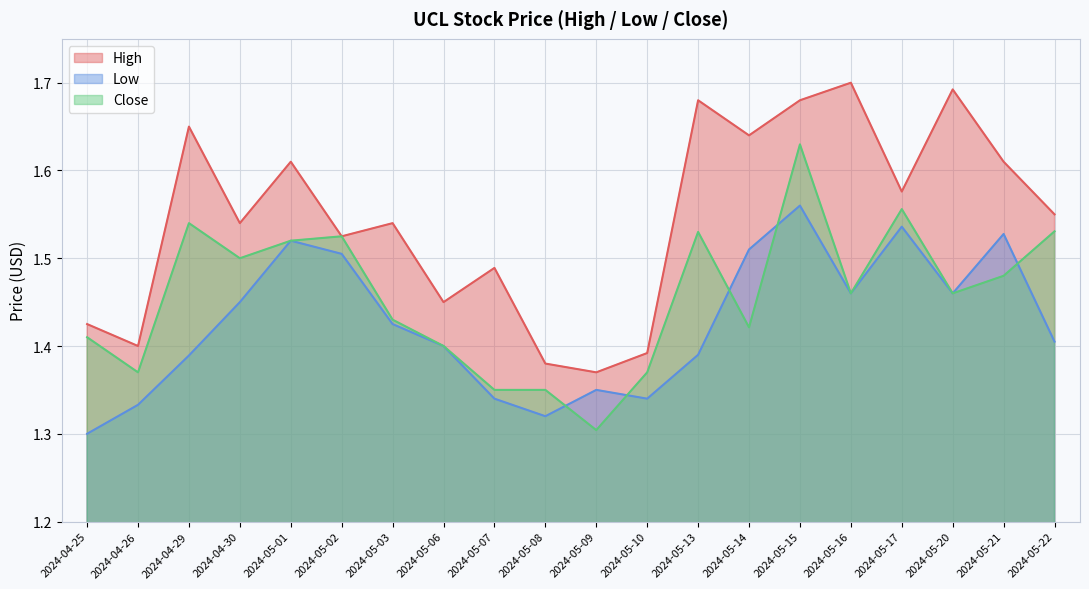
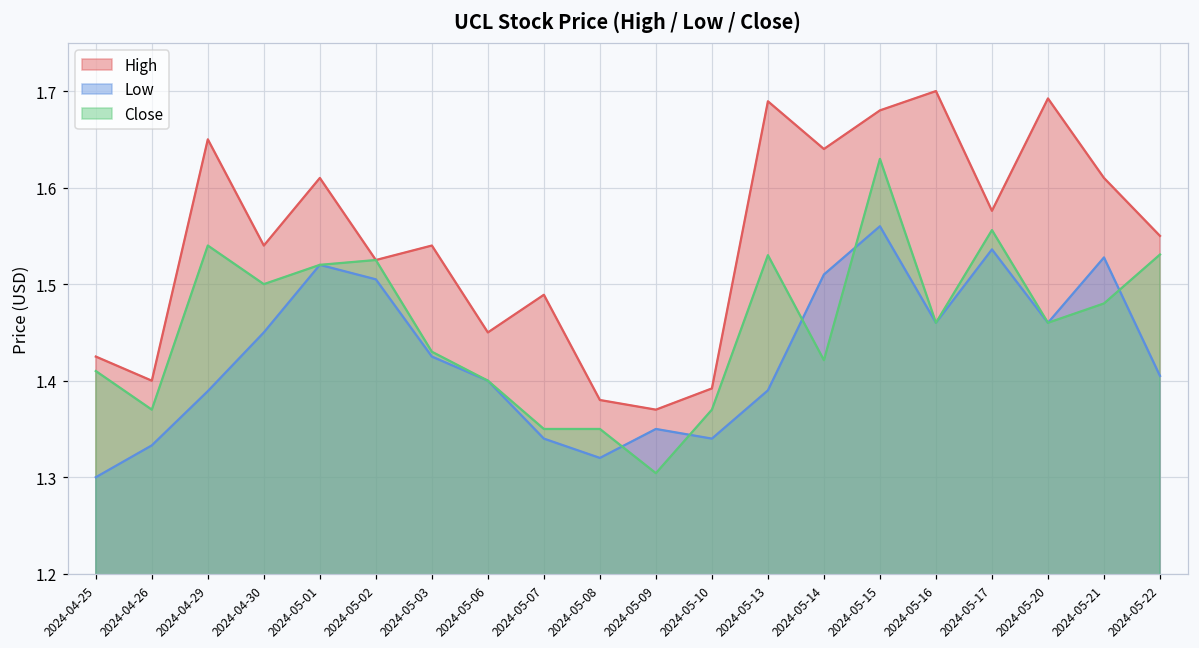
  {
    "High": {
      "2024-04-25": 1.42,
      "2024-04-26": 1.40,
      "2024-04-29": 1.65,
      "2024-04-30": 1.54,
      "2024-05-01": 1.61,
      "2024-05-03": 1.54,
      "2024-05-06": 1.45,
      "2024-05-07": 1.49,
      "2024-05-08": 1.38,
      "2024-05-09": 1.37,
      "2024-05-10": 1.39,
-     "2024-05-13": 1.68,
+     "2024-05-13": 1.69,
      "2024-05-14": 1.64,
      "2024-05-15": 1.68,
      "2024-05-16": 1.70,
      "2024-05-17": 1.58,
      "2024-05-20": 1.69,
      "2024-05-21": 1.61,
      "2024-05-22": 1.55
    },
    "Low": {
      "2024-04-25": 1.30,
      "2024-04-26": 1.33,
      "2024-04-29": 1.39,
      "2024-04-30": 1.45,
      "2024-05-02": 1.50,
      "2024-05-03": 1.42,
      "2024-05-07": 1.34,
      "2024-05-08": 1.32,
      "2024-05-09": 1.35,
      "2024-05-10": 1.34,
      "2024-05-13": 1.39,
      "2024-05-14": 1.51,
      "2024-05-15": 1.56,
      "2024-05-17": 1.54,
      "2024-05-21": 1.53,
      "2024-05-22": 1.40
    },
    "Close": {
      "2024-04-25": 1.41,
      "2024-04-26": 1.37,
      "2024-04-29": 1.54,
      "2024-04-30": 1.50,
      "2024-05-03": 1.43,
      "2024-05-07": 1.35,
      "2024-05-08": 1.35,
      "2024-05-09": 1.30,
      "2024-05-10": 1.37,
      "2024-05-13": 1.53,
      "2024-05-14": 1.42,
      "2024-05-15": 1.63,
      "2024-05-17": 1.56,
      "2024-05-21": 1.48,
      "2024-05-22": 1.53
    }
  }
